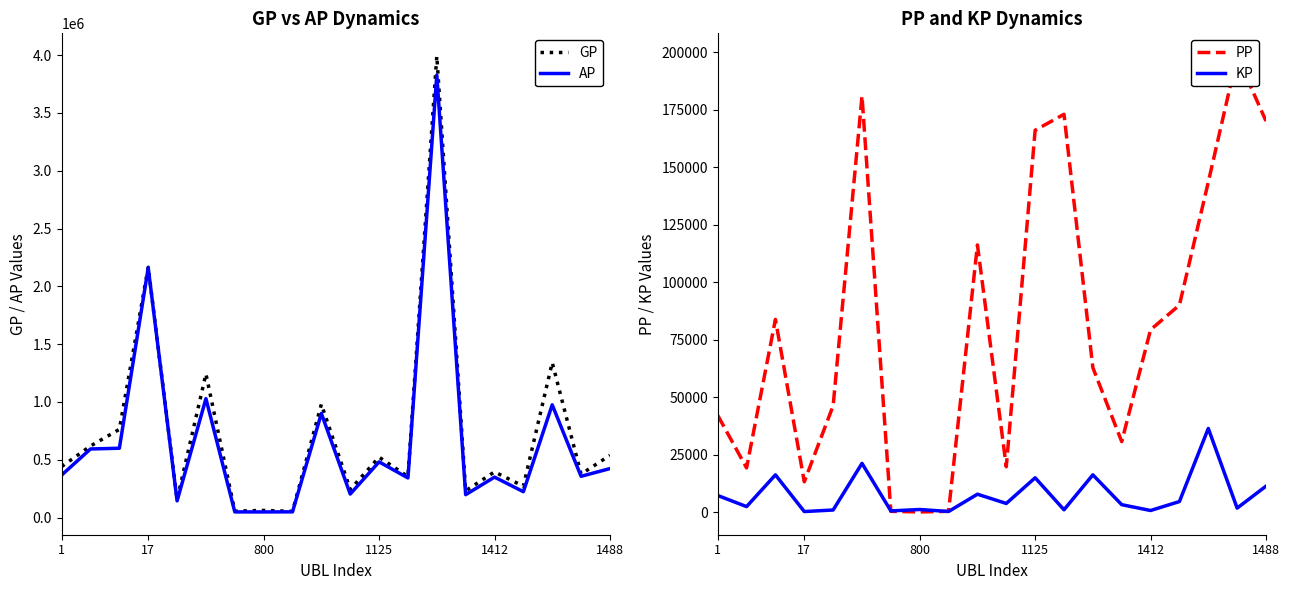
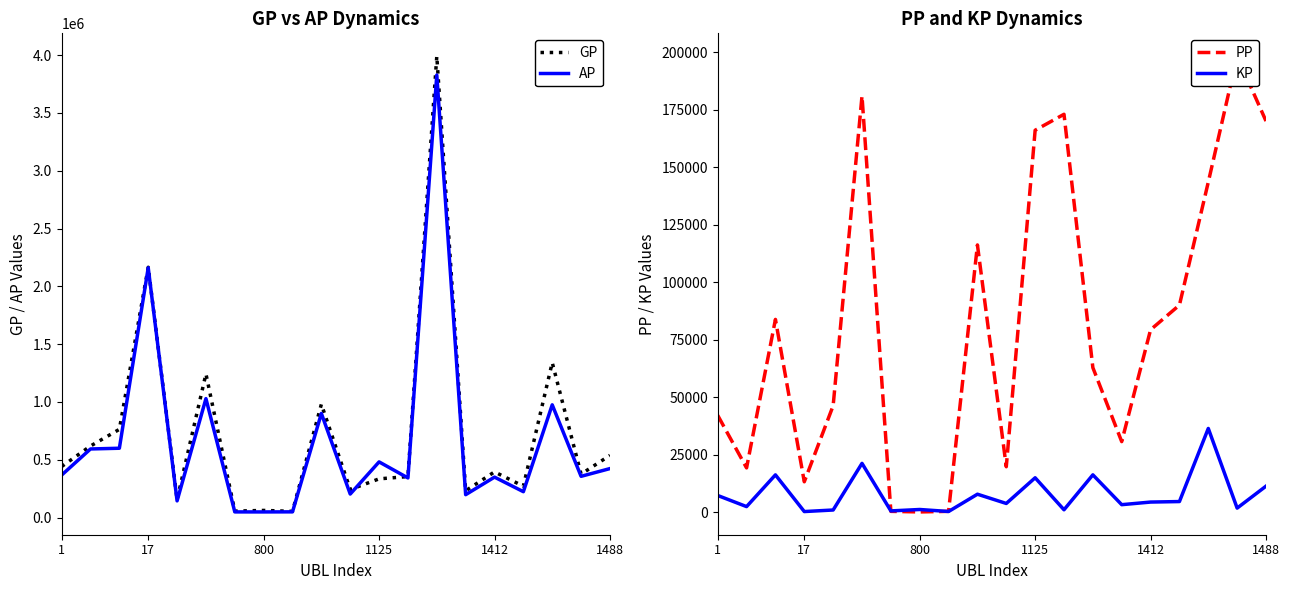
  {
    "GP vs AP Dynamics": {
      "GP": {
-       "1125": 520000,
+       "1125": 340000,
        "1412": 400000,
        "1488": 540000
      },
      "AP": {
        "1125": 480000,
        "1412": 350000,
        "1488": 420000
      }
    },
    "PP and KP Dynamics": {
      "PP": {
        "1125": 166000,
        "1412": 79000,
        "1488": 170000
      },
      "KP": {
        "1125": 15000,
-       "1412": 1000,
+       "1412": 5000,
        "1488": 11000
      }
    }
  }
